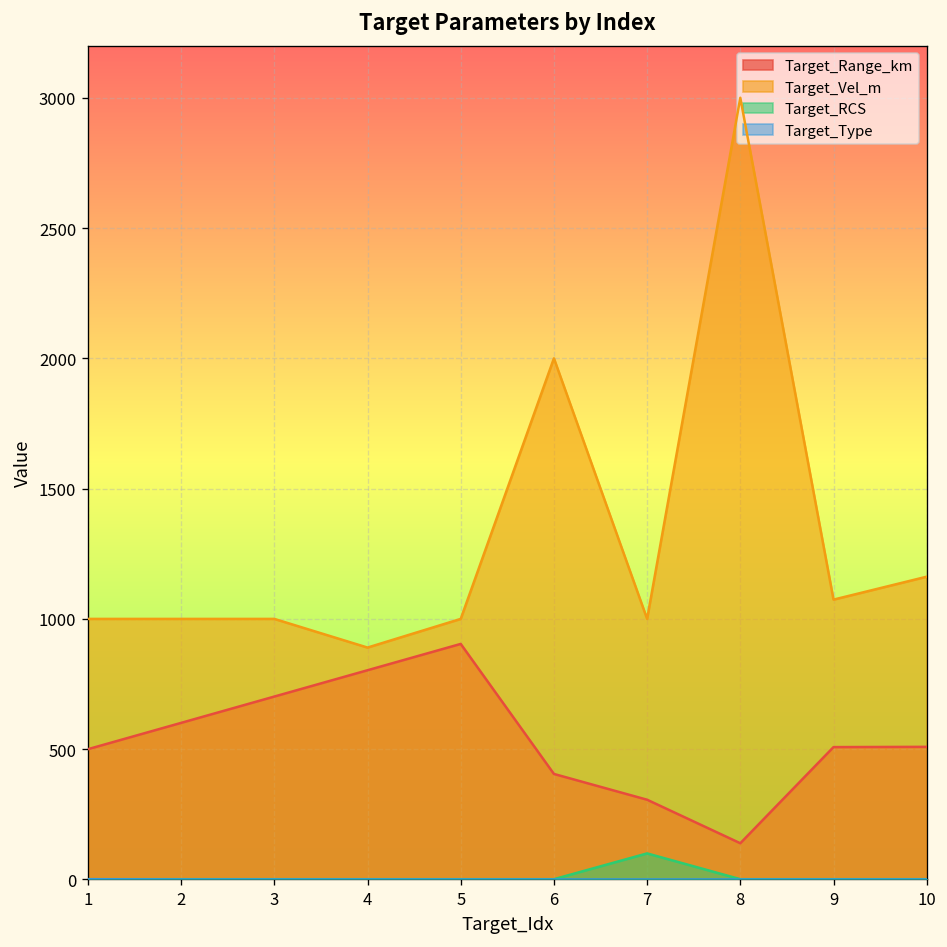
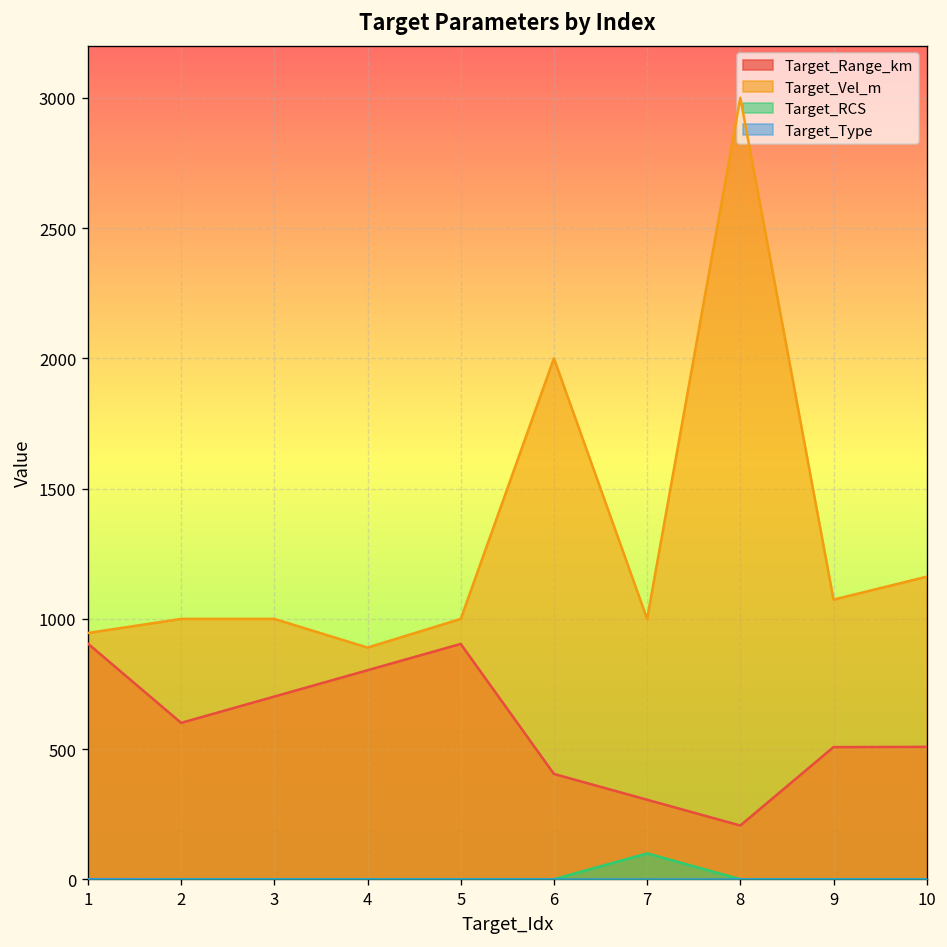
  {
    "Target_Range_km": {
-     "1": 500,
+     "1": 910,
      "2": 600,
      "3": 700,
      "4": 800,
      "5": 900,
      "6": 410,
      "7": 310,
-     "8": 140,
+     "8": 210,
      "9": 510,
      "10": 510
    },
    "Target_Vel_m": {
-     "1": 1000,
+     "1": 950,
      "2": 1000,
      "3": 1000,
      "4": 890,
      "5": 1000,
      "6": 2000,
      "7": 1000,
      "9": 1070,
      "10": 1160
    },
    "Target_RCS": {
      "7": 100
    },
    "Target_Type": {
      "7": 0
    }
  }
